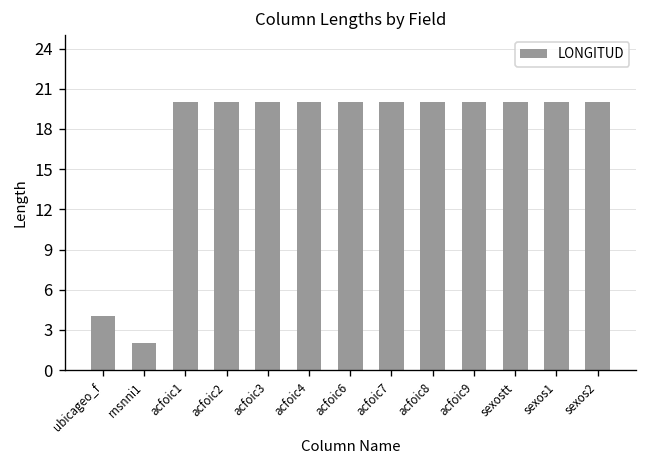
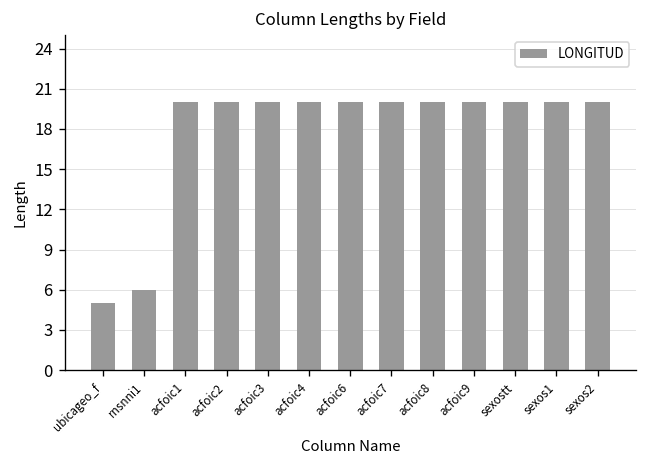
  {
-   "ubicageo_f": 4,
-   "rnsnni1": 2,
+   "ubicageo_f": 5,
+   "rnsnni1": 6,
    "acfoic1": 20,
    "acfoic2": 20,
    "acfoic3": 20,
    "acfoic4": 20,
    "acfoic6": 20,
    "acfoic7": 20,
    "acfoic8": 20,
    "acfoic9": 20,
    "sexostt": 20,
    "sexos1": 20,
    "sexos2": 20
  }
